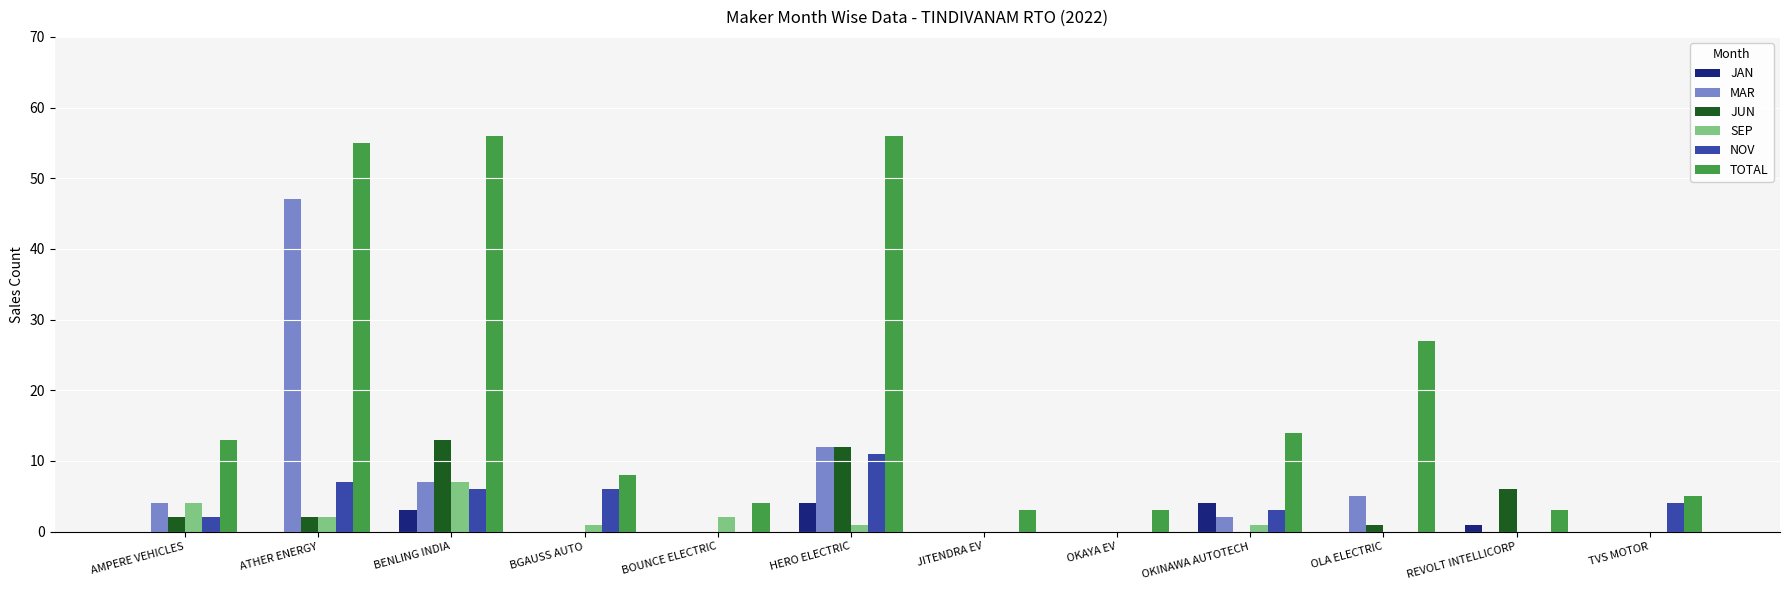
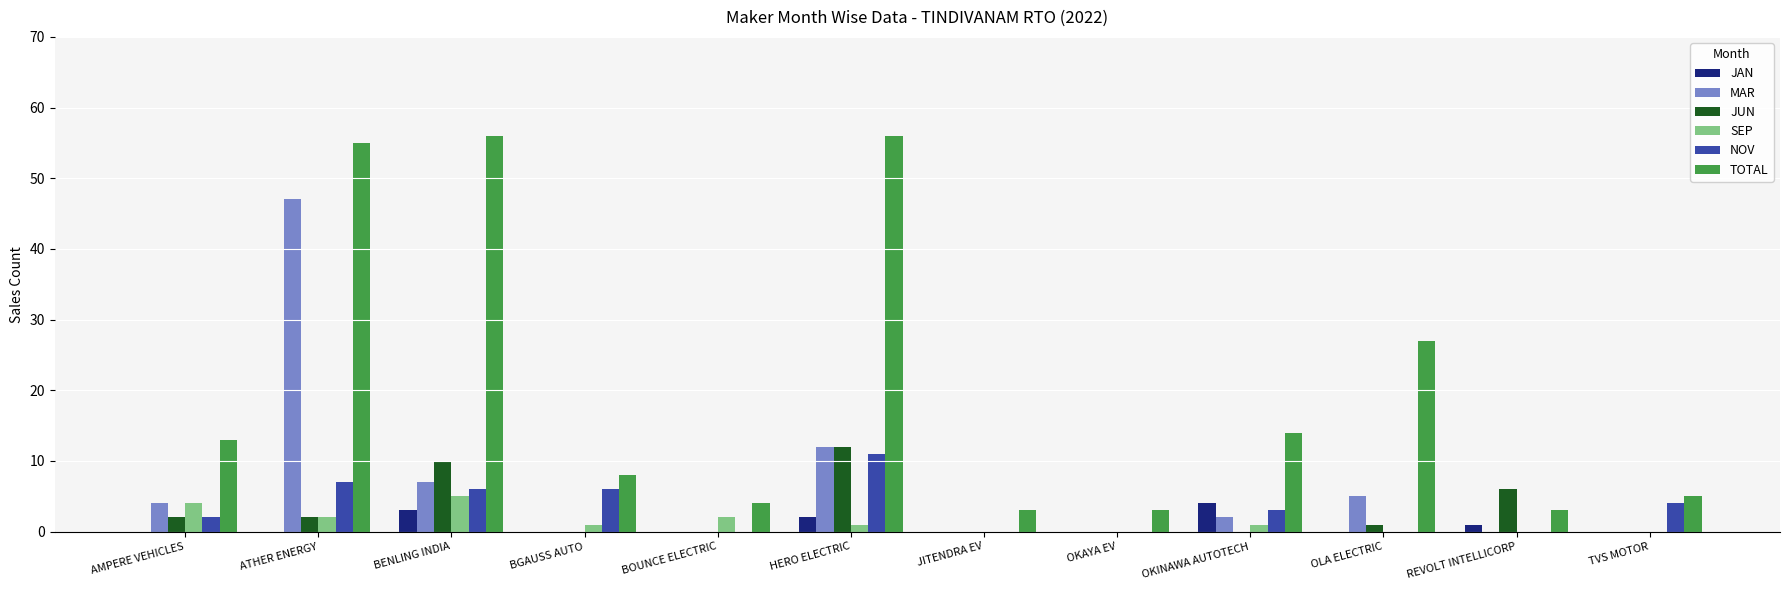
  {
    "JAN": {
      "AMPERE VEHICLES": 0,
      "ATHER ENERGY": 0,
      "BENLING INDIA": 3,
      "BGAUSS AUTO": 0,
      "BOUNCE ELECTRIC": 0,
-     "HERO ELECTRIC": 4,
+     "HERO ELECTRIC": 2,
      "JITENDRA EV": 0,
      "OKAYA EV": 0,
      "OKINAWA AUTOTECH": 4,
      "OLA ELECTRIC": 0,
      "REVOLT INTELLICORP": 1,
      "TVS MOTOR": 0
    },
    "MAR": {
      "AMPERE VEHICLES": 4,
      "ATHER ENERGY": 47,
      "BENLING INDIA": 7,
      "BGAUSS AUTO": 0,
      "BOUNCE ELECTRIC": 0,
      "HERO ELECTRIC": 12,
      "JITENDRA EV": 0,
      "OKAYA EV": 0,
      "OKINAWA AUTOTECH": 2,
      "OLA ELECTRIC": 5,
      "REVOLT INTELLICORP": 0,
      "TVS MOTOR": 0
    },
    "JUN": {
      "AMPERE VEHICLES": 2,
      "ATHER ENERGY": 2,
-     "BENLING INDIA": 13,
+     "BENLING INDIA": 10,
      "BGAUSS AUTO": 0,
      "BOUNCE ELECTRIC": 0,
      "HERO ELECTRIC": 12,
      "JITENDRA EV": 0,
      "OKAYA EV": 0,
      "OKINAWA AUTOTECH": 0,
      "OLA ELECTRIC": 1,
      "REVOLT INTELLICORP": 6,
      "TVS MOTOR": 0
    },
    "SEP": {
      "AMPERE VEHICLES": 4,
      "ATHER ENERGY": 2,
-     "BENLING INDIA": 7,
+     "BENLING INDIA": 5,
      "BGAUSS AUTO": 1,
      "BOUNCE ELECTRIC": 2,
      "HERO ELECTRIC": 1,
      "JITENDRA EV": 0,
      "OKAYA EV": 0,
      "OKINAWA AUTOTECH": 1,
      "OLA ELECTRIC": 0,
      "REVOLT INTELLICORP": 0,
      "TVS MOTOR": 0
    },
    "NOV": {
      "AMPERE VEHICLES": 2,
      "ATHER ENERGY": 7,
      "BENLING INDIA": 6,
      "BGAUSS AUTO": 6,
      "BOUNCE ELECTRIC": 0,
      "HERO ELECTRIC": 11,
      "JITENDRA EV": 0,
      "OKAYA EV": 0,
      "OKINAWA AUTOTECH": 3,
      "OLA ELECTRIC": 0,
      "REVOLT INTELLICORP": 0,
      "TVS MOTOR": 4
    },
    "TOTAL": {
      "AMPERE VEHICLES": 13,
      "ATHER ENERGY": 55,
      "BENLING INDIA": 56,
      "BGAUSS AUTO": 8,
      "BOUNCE ELECTRIC": 4,
      "HERO ELECTRIC": 56,
      "JITENDRA EV": 3,
      "OKAYA EV": 3,
      "OKINAWA AUTOTECH": 14,
      "OLA ELECTRIC": 27,
      "REVOLT INTELLICORP": 3,
      "TVS MOTOR": 5
    }
  }
